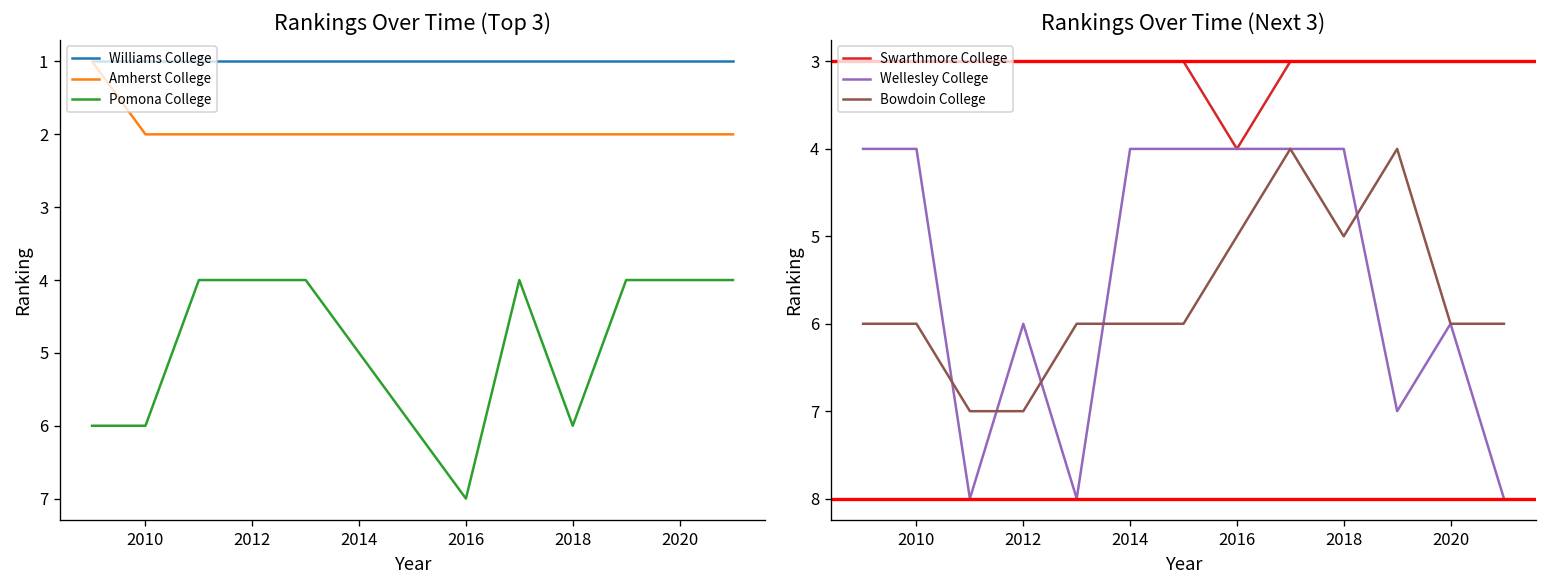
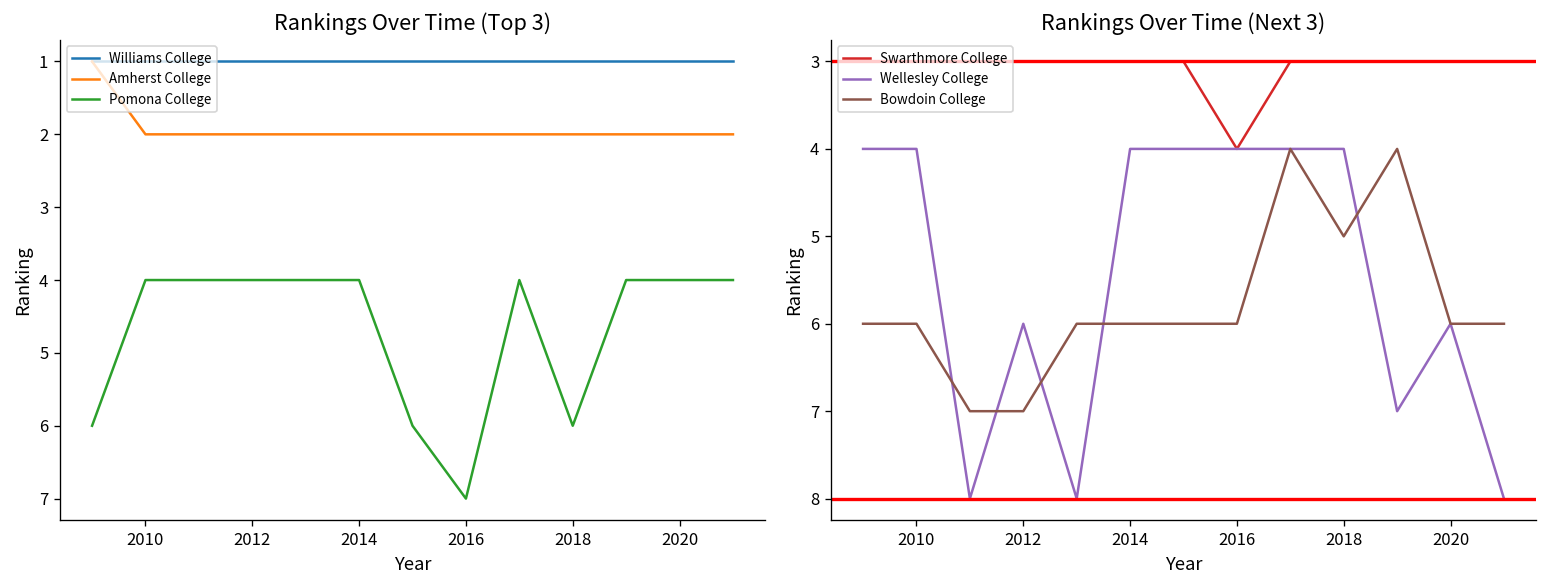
  {
    "Rankings Over Time (Top 3)": {
      "Williams College": {
        "2012": 1,
        "2014": 1,
        "2016": 1,
        "2018": 1,
        "2020": 1
      },
      "Amherst College": {
        "2010": 2,
        "2012": 2,
        "2014": 2,
        "2016": 2,
        "2018": 2,
        "2020": 2
      },
      "Pomona College": {
-       "2010": 6,
+       "2010": 4,
        "2012": 4,
-       "2014": 5,
+       "2014": 4,
        "2016": 7,
        "2018": 6,
        "2020": 4
      }
    },
    "Rankings Over Time (Next 3)": {
      "Swarthmore College": {
        "2012": 3,
        "2014": 3,
        "2018": 3,
        "2020": 3
      },
      "Wellesley College": {
        "2010": 4,
        "2012": 6,
        "2014": 4,
        "2018": 4
      },
      "Bowdoin College": {
        "2010": 6,
        "2012": 7,
        "2014": 6,
-       "2016": 5,
+       "2016": 6,
        "2018": 5
      }
    }
  }
